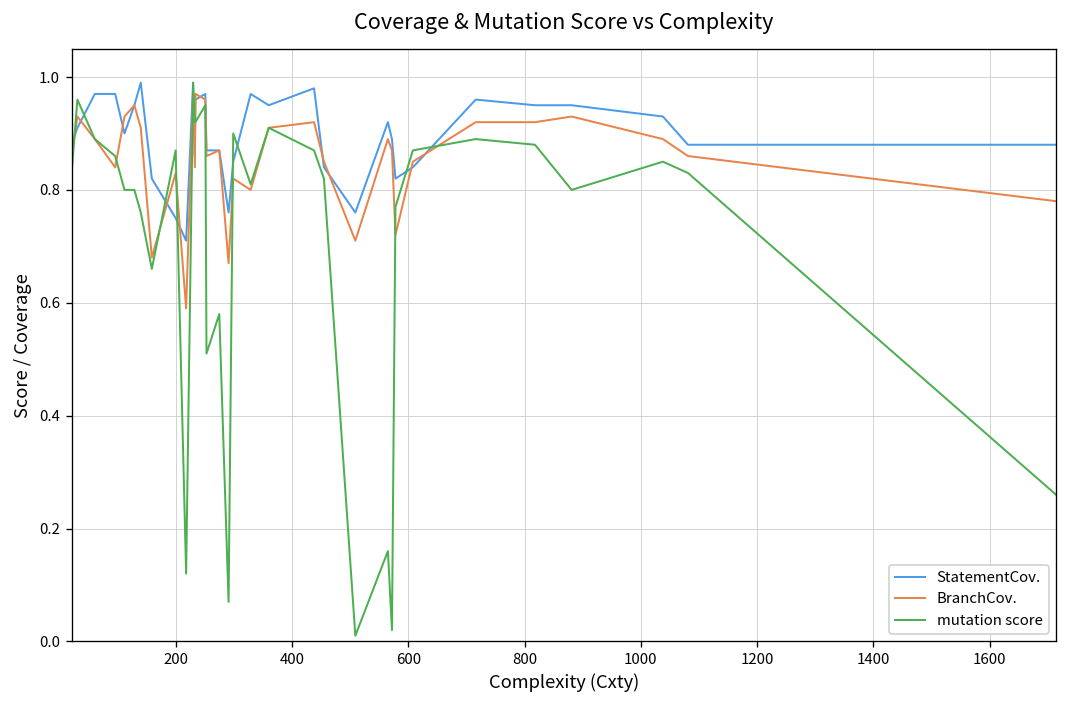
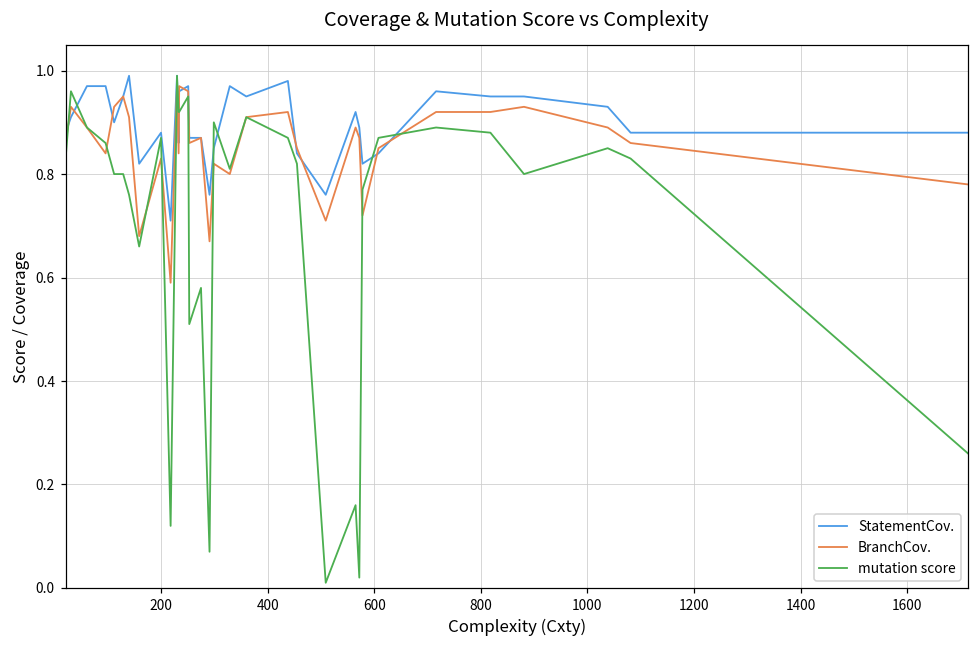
  {
    "StatementCov.": {
-     "200": 0.75
+     "200": 0.88
    },
    "BranchCov.": {
      "200": 0.83
    },
    "mutation score": {
      "200": 0.87
    }
  }
